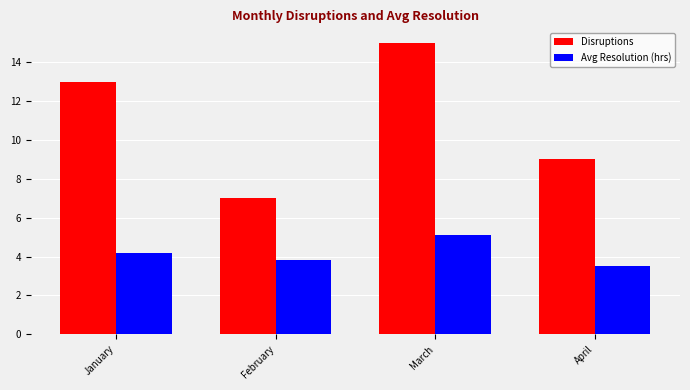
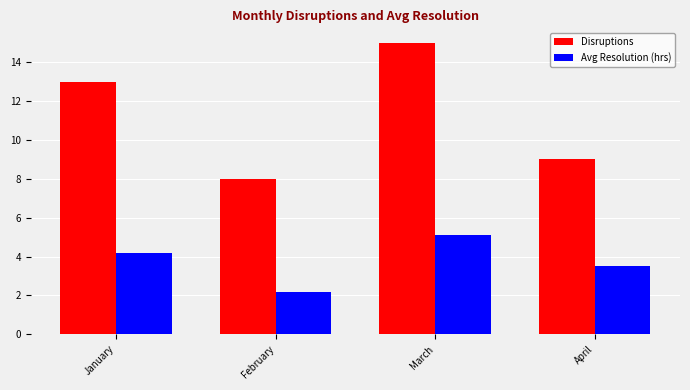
  {
    "Disruptions": {
      "January": 13,
-     "February": 7,
+     "February": 8,
      "March": 15,
      "April": 9
    },
    "Avg Resolution (hrs)": {
      "January": 4.2,
-     "February": 3.8,
+     "February": 2.2,
      "March": 5.1,
      "April": 3.5
    }
  }
